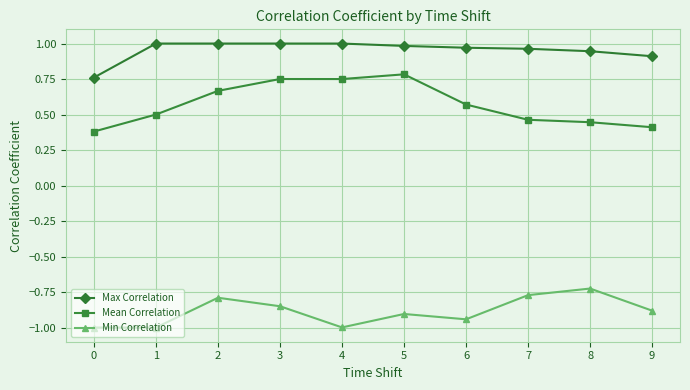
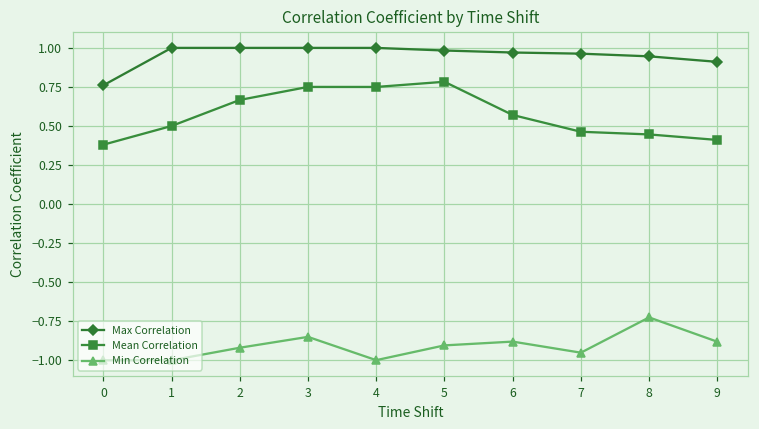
  {
    "Min Correlation": {
-     "2": -0.79,
+     "2": -0.92,
      "3": -0.85,
      "4": -1.00,
      "5": -0.90,
-     "6": -0.94,
-     "7": -0.77,
+     "6": -0.88,
+     "7": -0.95,
      "8": -0.73,
      "9": -0.88
    }
  }
